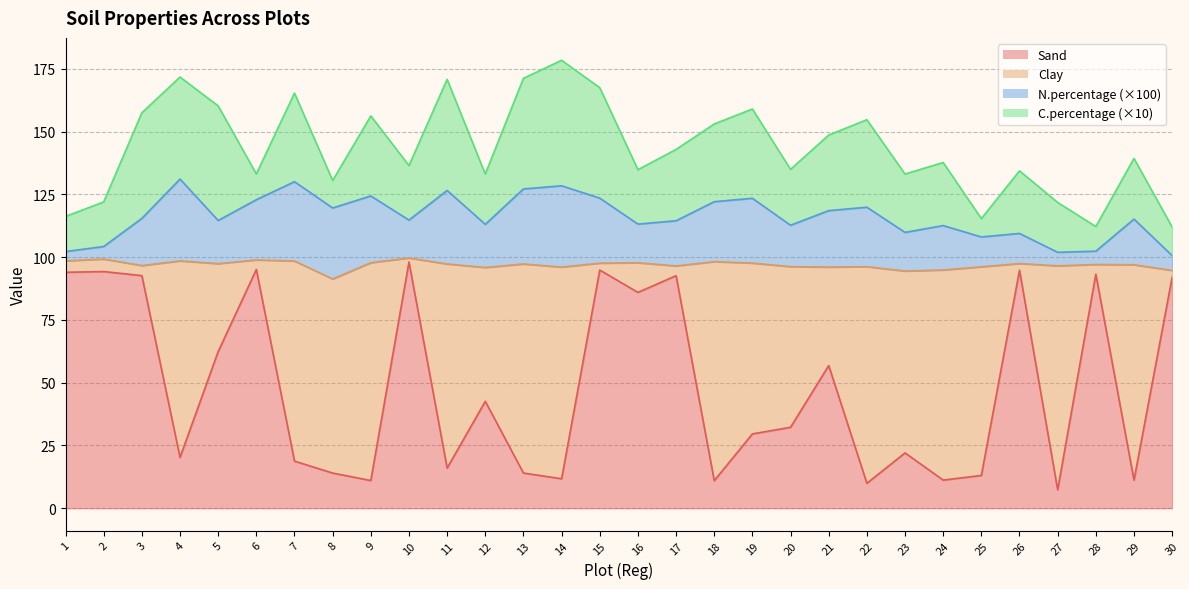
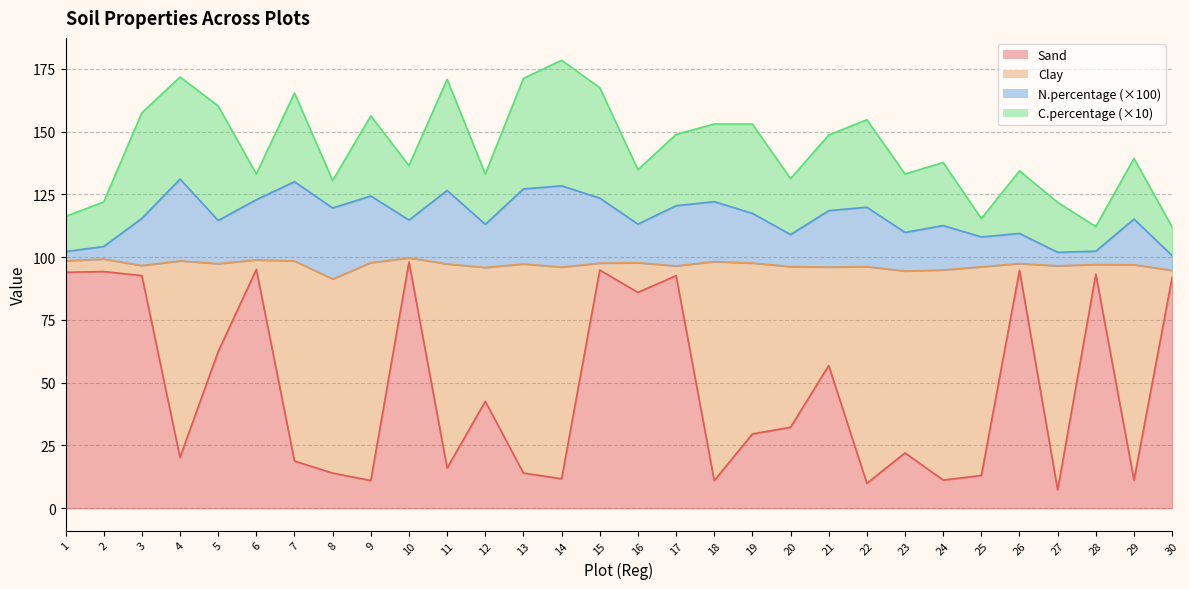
  {
    "N.percentage (×100)": {
      "1": 4,
      "2": 5,
      "3": 19,
      "4": 33,
      "5": 17,
      "6": 24,
      "7": 32,
      "8": 28,
      "9": 27,
      "10": 15,
      "11": 29,
      "12": 17,
      "13": 30,
      "14": 32,
      "15": 26,
      "16": 15,
-     "17": 18,
+     "17": 24,
      "18": 24,
-     "19": 26,
-     "20": 17,
+     "19": 20,
+     "20": 13,
      "21": 23,
      "22": 24,
      "23": 15,
      "24": 18,
      "25": 12,
      "26": 12,
      "27": 5,
      "28": 5,
      "29": 18,
      "30": 6
    },
    "C.percentage (×10)": {
      "1": 14,
      "2": 18,
      "3": 42,
      "4": 41,
      "5": 46,
      "6": 10,
      "7": 35,
      "8": 11,
      "9": 32,
      "10": 22,
      "11": 44,
      "12": 20,
      "13": 44,
      "14": 50,
      "15": 44,
      "16": 22,
      "17": 28,
      "18": 31,
      "19": 36,
      "20": 22,
      "21": 30,
      "22": 35,
      "23": 23,
      "24": 25,
      "25": 7,
      "26": 25,
      "27": 20,
      "28": 10,
      "29": 24,
      "30": 11
    }
  }
